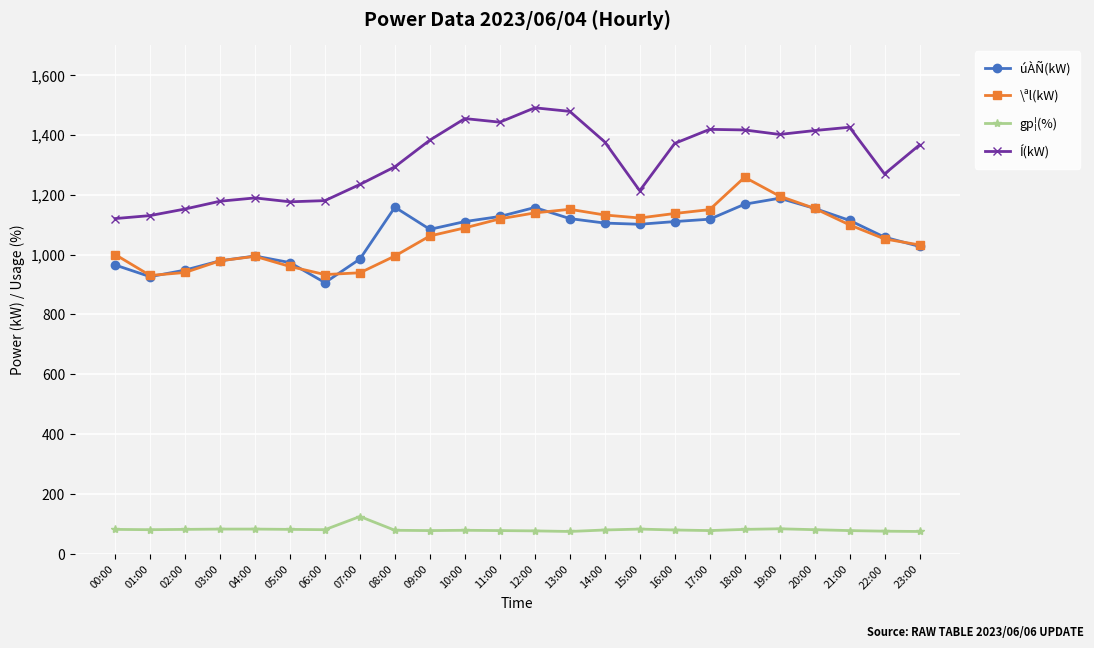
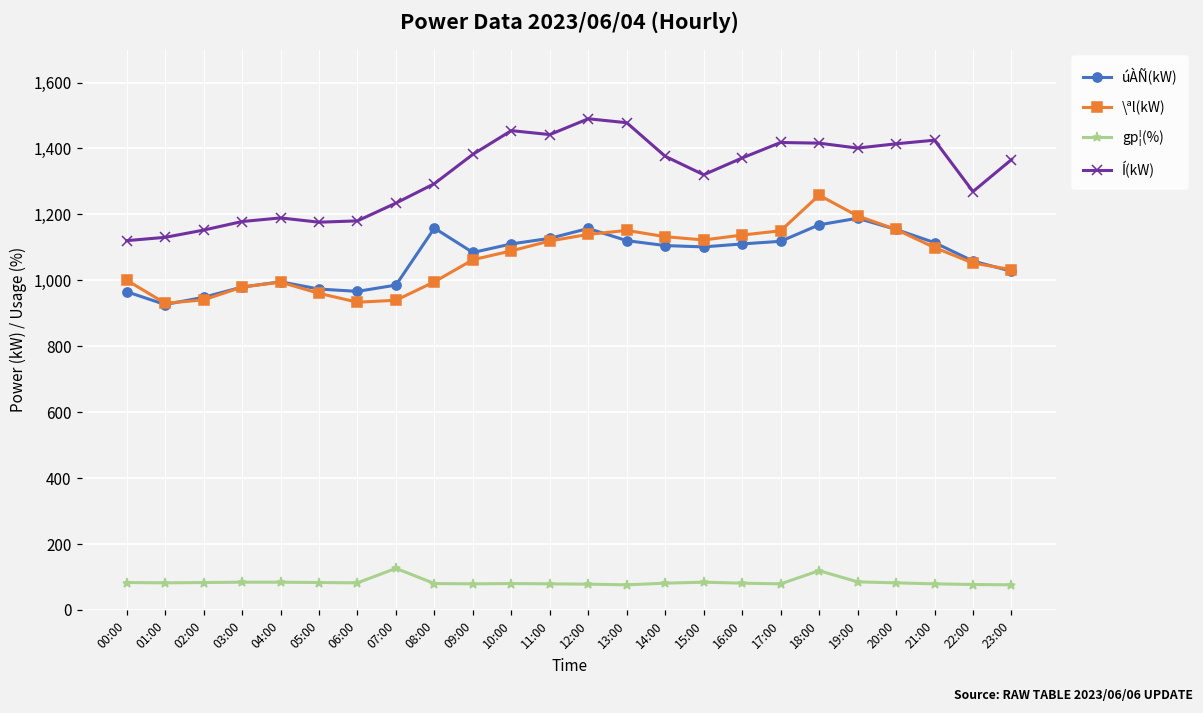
  {
    "úÀÑ(kW)": {
      "00:00": "970",
      "05:00": "970",
-     "06:00": "910",
+     "06:00": "970",
      "07:00": "990",
      "08:00": "1,160",
      "09:00": "1,080",
      "10:00": "1,110",
      "12:00": "1,160",
      "13:00": "1,120",
      "14:00": "1,110",
      "15:00": "1,100",
      "16:00": "1,110",
      "17:00": "1,120",
      "18:00": "1,170",
      "21:00": "1,110"
    },
    "\\ªl(kW)": {
      "00:00": "1,000",
      "05:00": "960",
      "06:00": "930",
      "07:00": "940",
      "08:00": "1,000",
      "09:00": "1,060",
      "10:00": "1,090",
      "12:00": "1,140",
      "13:00": "1,150",
      "14:00": "1,130",
      "15:00": "1,120",
      "16:00": "1,140",
      "17:00": "1,150",
      "18:00": "1,260",
      "21:00": "1,100"
    },
    "gp¦(%)": {
      "00:00": "80",
      "01:00": "80",
      "02:00": "80",
      "03:00": "80",
      "04:00": "80",
      "05:00": "80",
      "06:00": "80",
      "07:00": "130",
      "08:00": "80",
      "09:00": "80",
      "10:00": "80",
      "11:00": "80",
      "12:00": "80",
      "13:00": "80",
      "14:00": "80",
      "15:00": "80",
      "16:00": "80",
      "17:00": "80",
-     "18:00": "80",
+     "18:00": "120",
      "19:00": "80",
      "20:00": "80",
      "21:00": "80",
      "22:00": "80",
      "23:00": "80"
    },
    "Í(kW)": {
      "00:00": "1,120",
      "01:00": "1,130",
      "02:00": "1,150",
      "03:00": "1,180",
      "04:00": "1,190",
      "05:00": "1,180",
      "06:00": "1,180",
      "07:00": "1,230",
      "08:00": "1,290",
      "09:00": "1,380",
      "10:00": "1,450",
      "11:00": "1,440",
      "12:00": "1,490",
      "13:00": "1,480",
      "14:00": "1,380",
-     "15:00": "1,210",
+     "15:00": "1,320",
      "16:00": "1,370",
      "17:00": "1,420",
      "18:00": "1,420",
      "19:00": "1,400",
      "20:00": "1,410",
      "21:00": "1,430",
      "22:00": "1,270",
      "23:00": "1,370"
    }
  }
